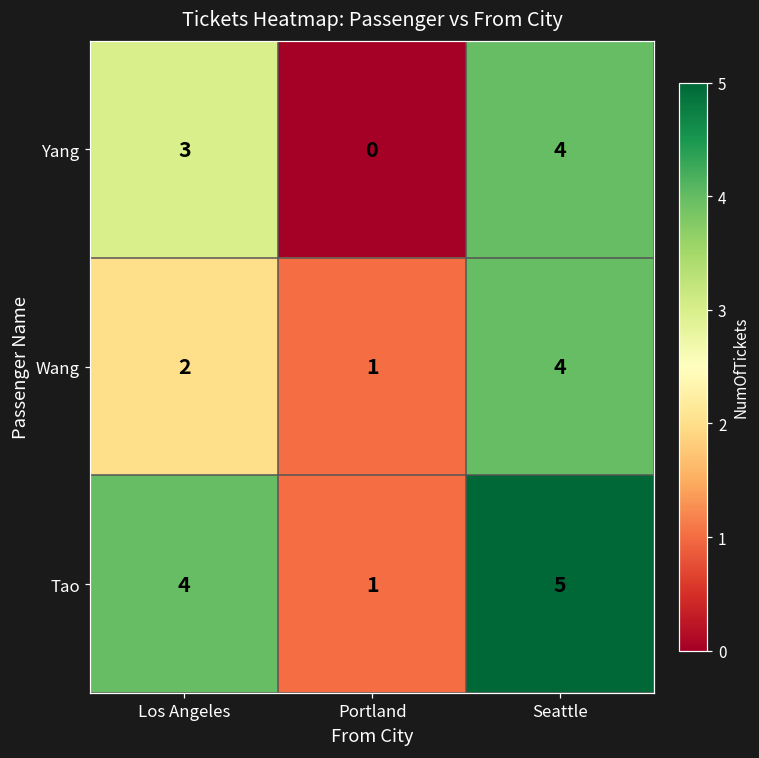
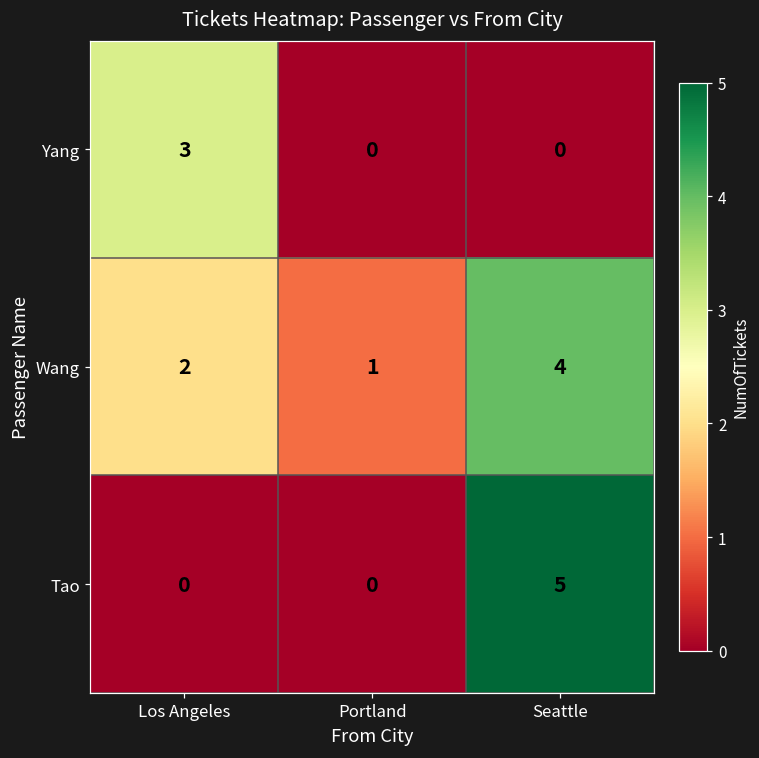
  {
    "Yang": {
      "Los Angeles": 3,
      "Portland": 0,
-     "Seattle": 4
+     "Seattle": 0
    },
    "Wang": {
      "Los Angeles": 2,
      "Portland": 1,
      "Seattle": 4
    },
    "Tao": {
-     "Los Angeles": 4,
-     "Portland": 1,
+     "Los Angeles": 0,
+     "Portland": 0,
      "Seattle": 5
    }
  }
